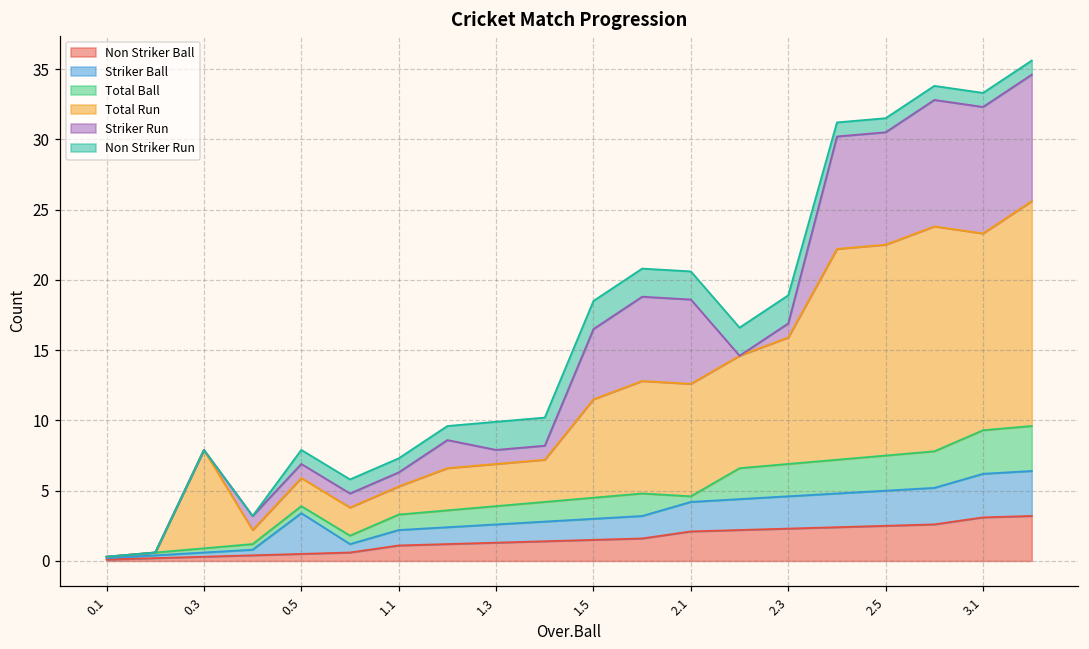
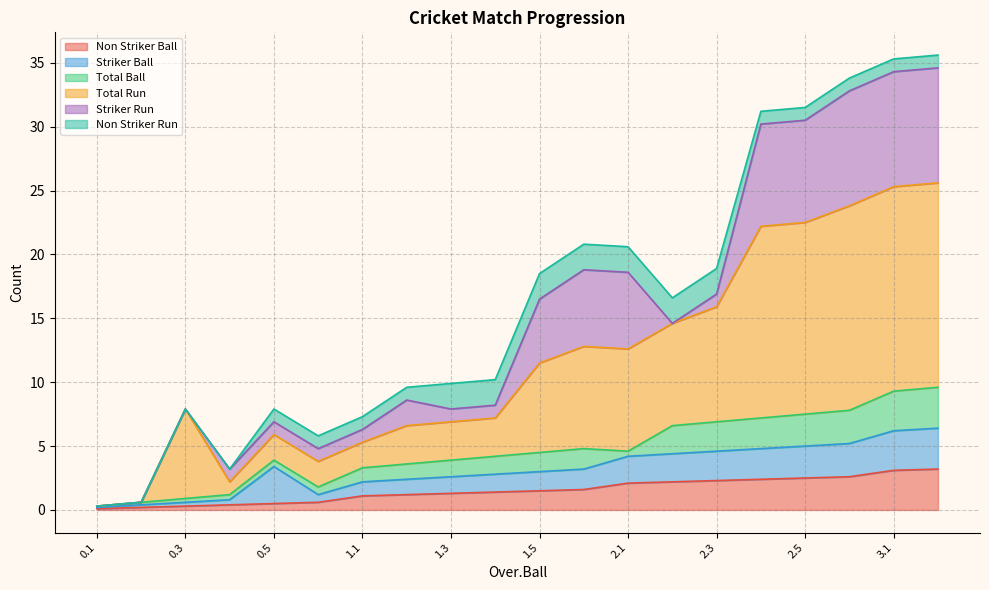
  {
    "Non Striker Ball": {
      "0.3": 0.3,
      "0.5": 0.5,
      "1.1": 1,
      "1.3": 1.3,
      "1.5": 1.5,
      "2.1": 2,
      "2.3": 2.3,
      "2.5": 2.5,
      "3.1": 3
    },
    "Total Run": {
      "0.5": 2,
      "1.1": 2,
      "1.3": 3,
      "1.5": 7,
      "2.1": 8,
      "2.3": 9,
      "2.5": 15,
-     "3.1": 14
+     "3.1": 16
    },
    "Striker Run": {
      "0.5": 1,
      "1.1": 1,
      "1.3": 1,
      "1.5": 5,
      "2.1": 6,
      "2.3": 1,
      "2.5": 8,
      "3.1": 9
    }
  }
